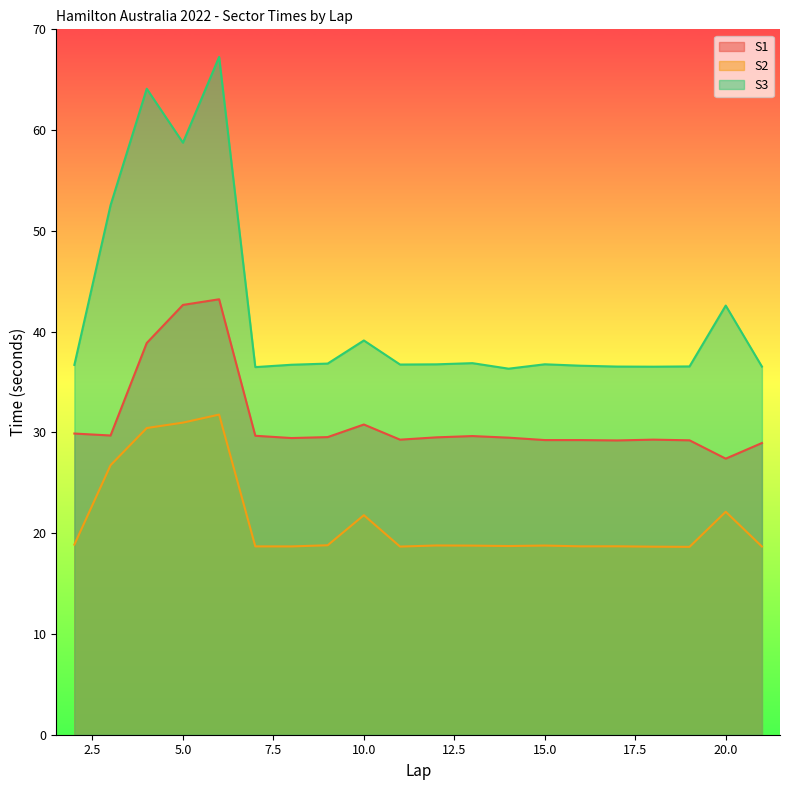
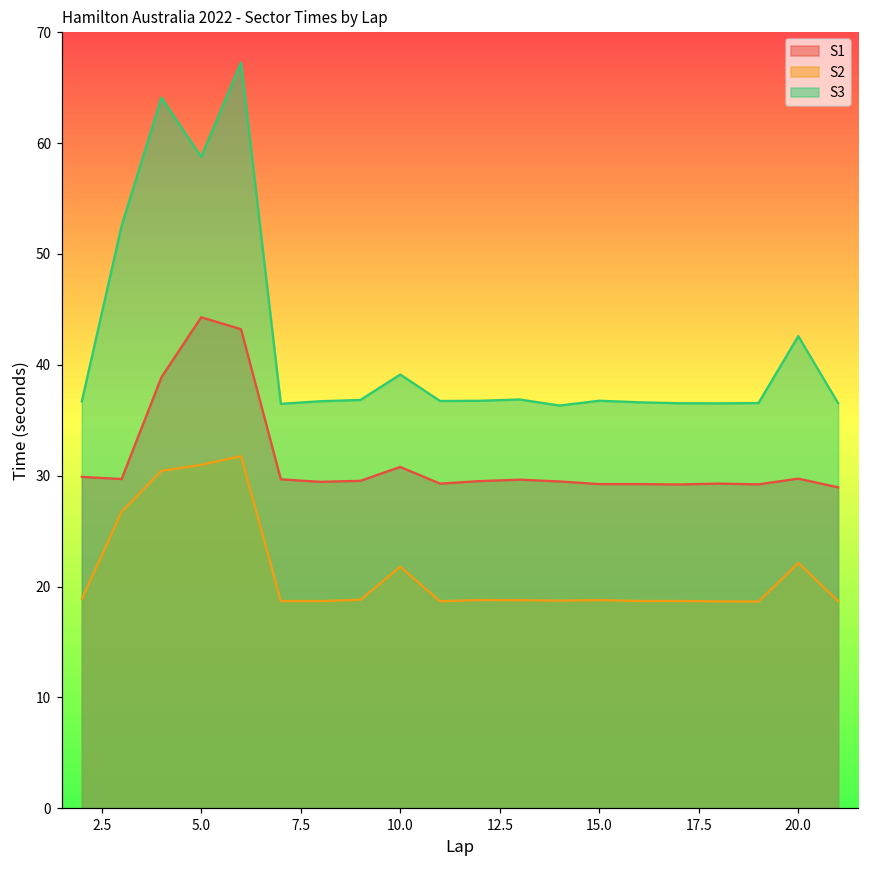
  {
    "S1": {
-     "5.0": 42.7,
+     "5.0": 44.3,
      "10.0": 30.8,
      "15.0": 29.2,
-     "20.0": 27.4
+     "20.0": 29.7
    },
    "S2": {
      "5.0": 31.0,
      "10.0": 21.8,
      "15.0": 18.8,
      "20.0": 22.1
    },
    "S3": {
      "5.0": 58.8,
      "10.0": 39.1,
      "15.0": 36.8,
      "20.0": 42.6
    }
  }
